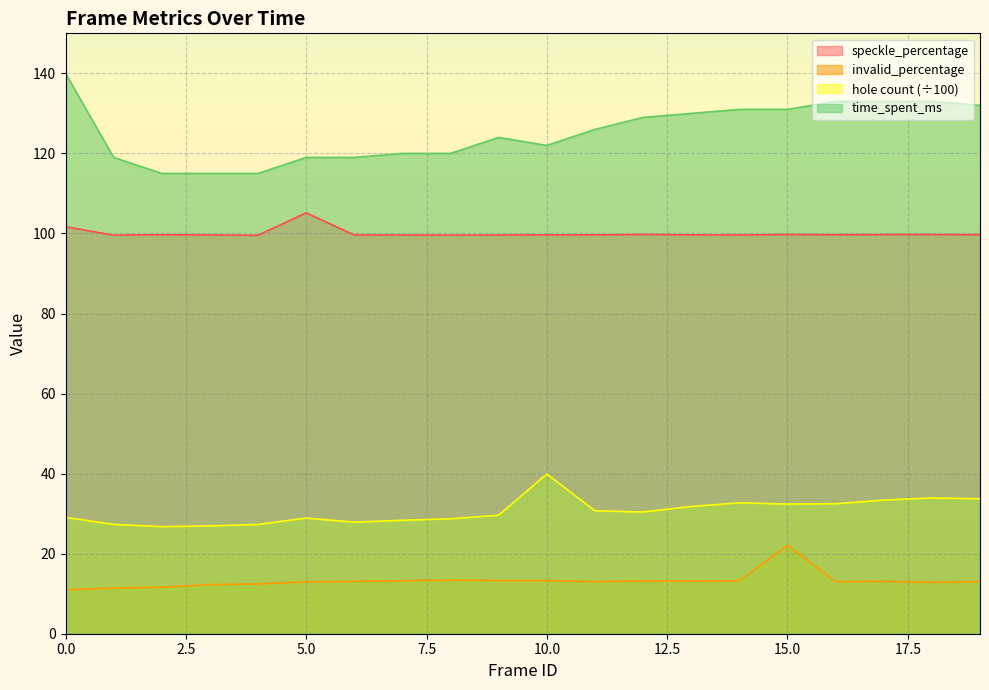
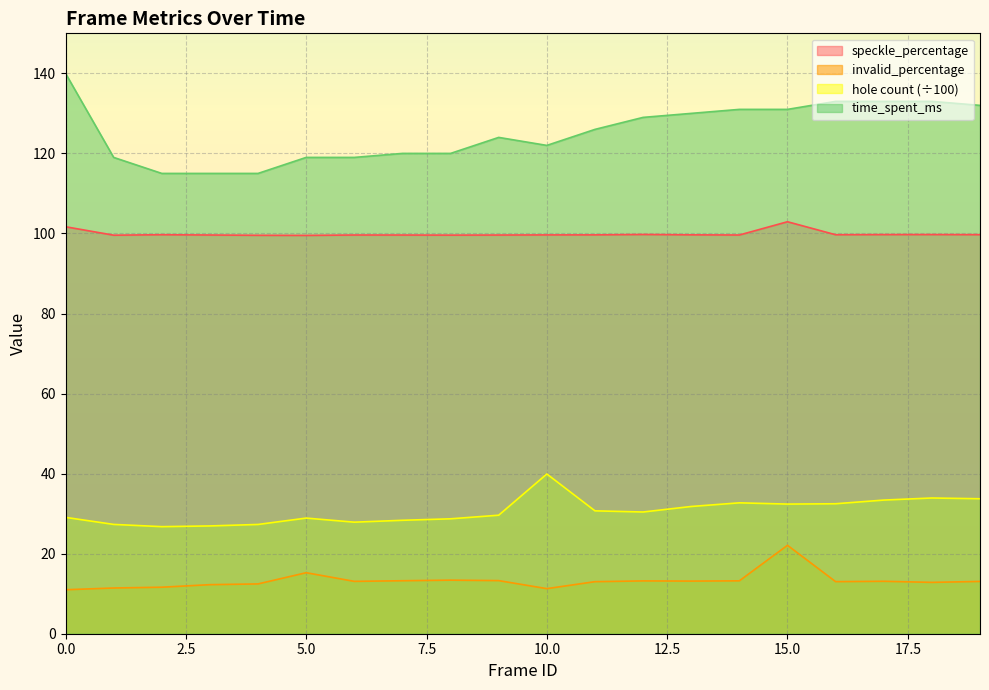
  {
    "speckle_percentage": {
      "0.0": 102,
-     "5.0": 105,
+     "5.0": 100,
      "10.0": 100,
-     "15.0": 100
+     "15.0": 103
    },
    "invalid_percentage": {
      "0.0": 11,
-     "5.0": 13,
-     "10.0": 13,
+     "5.0": 15,
+     "10.0": 11,
      "15.0": 22
    },
    "hole count (÷100)": {
      "0.0": 29,
      "5.0": 29,
      "10.0": 40,
      "15.0": 32
    },
    "time_spent_ms": {
      "0.0": 140,
      "5.0": 119,
      "10.0": 122,
      "15.0": 131
    }
  }
